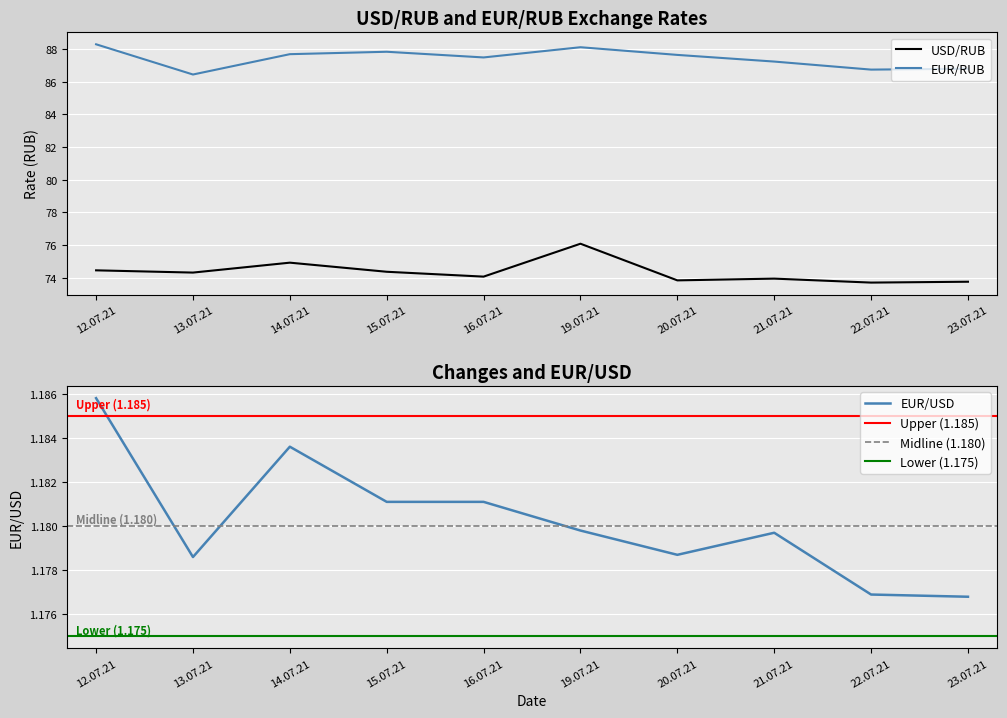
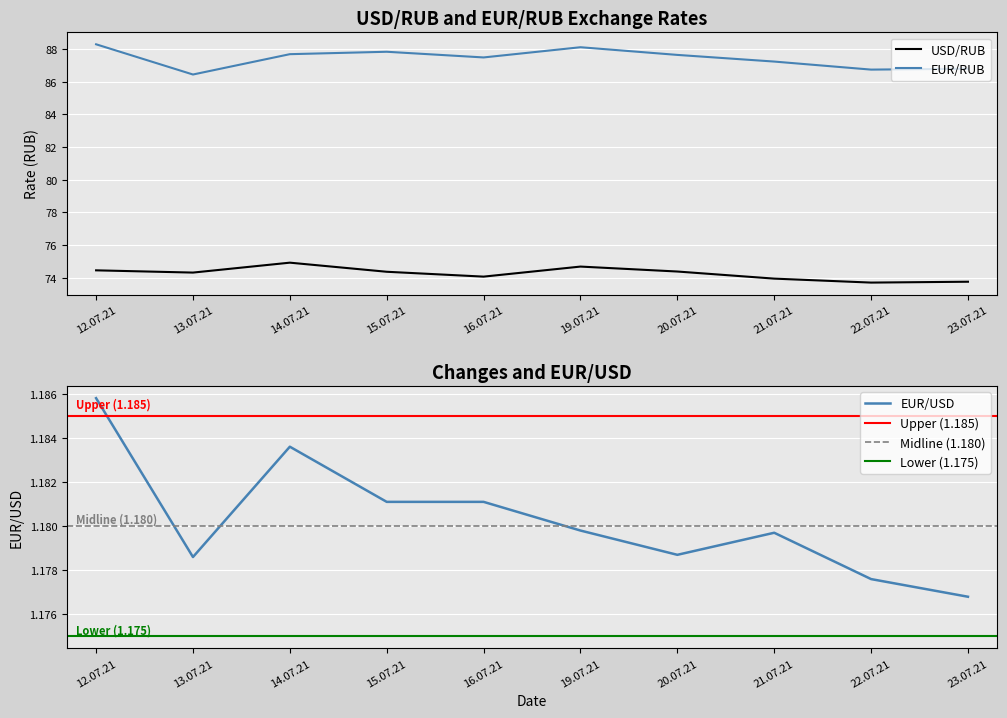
  {
    "USD/RUB and EUR/RUB Exchange Rates": {
      "USD/RUB": {
        "12.07.21": 74.5,
        "13.07.21": 74.3,
        "14.07.21": 74.9,
        "15.07.21": 74.4,
        "16.07.21": 74.1,
-       "19.07.21": 76.1,
-       "20.07.21": 73.8,
+       "19.07.21": 74.7,
+       "20.07.21": 74.4,
        "21.07.21": 74.0,
        "22.07.21": 73.7,
        "23.07.21": 73.8
      },
      "EUR/RUB": {
        "12.07.21": 88.3,
        "13.07.21": 86.4,
        "14.07.21": 87.7,
        "15.07.21": 87.8,
        "16.07.21": 87.5,
        "19.07.21": 88.1,
        "20.07.21": 87.6,
        "21.07.21": 87.2,
        "22.07.21": 86.7
      }
    },
    "Changes and EUR/USD": {
      "13.07.21": 1.1786,
      "14.07.21": 1.1836,
      "15.07.21": 1.1811,
      "16.07.21": 1.1811,
      "19.07.21": 1.1798,
      "20.07.21": 1.1787,
      "21.07.21": 1.1797,
-     "22.07.21": 1.1769,
+     "22.07.21": 1.1776,
      "23.07.21": 1.1768
    }
  }
